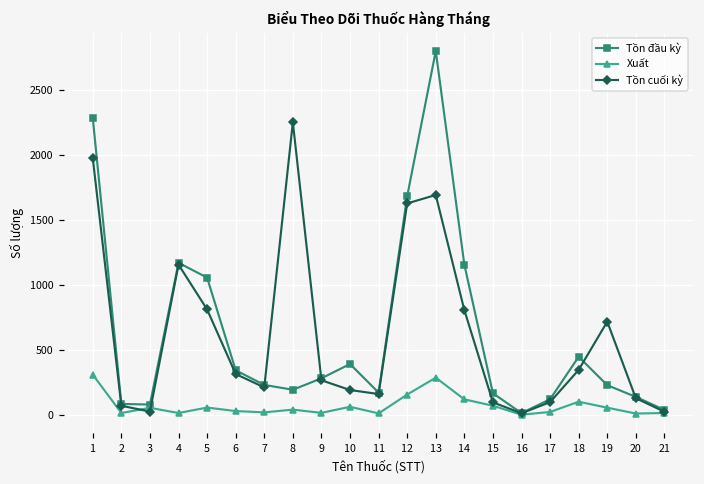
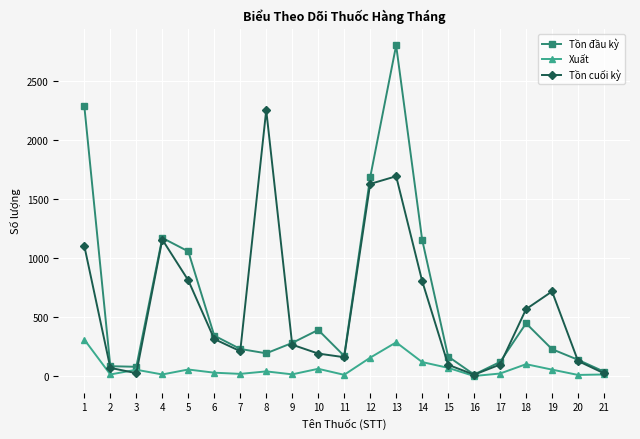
  {
    "Tồn cuối kỳ": {
-     "1": 1980,
+     "1": 1100,
      "3": 30,
      "5": 810,
      "6": 310,
      "8": 2250,
      "10": 190,
      "12": 1630,
      "13": 1690,
      "14": 810,
      "15": 100,
      "17": 100,
-     "18": 350,
+     "18": 570,
      "19": 720
    }
  }
